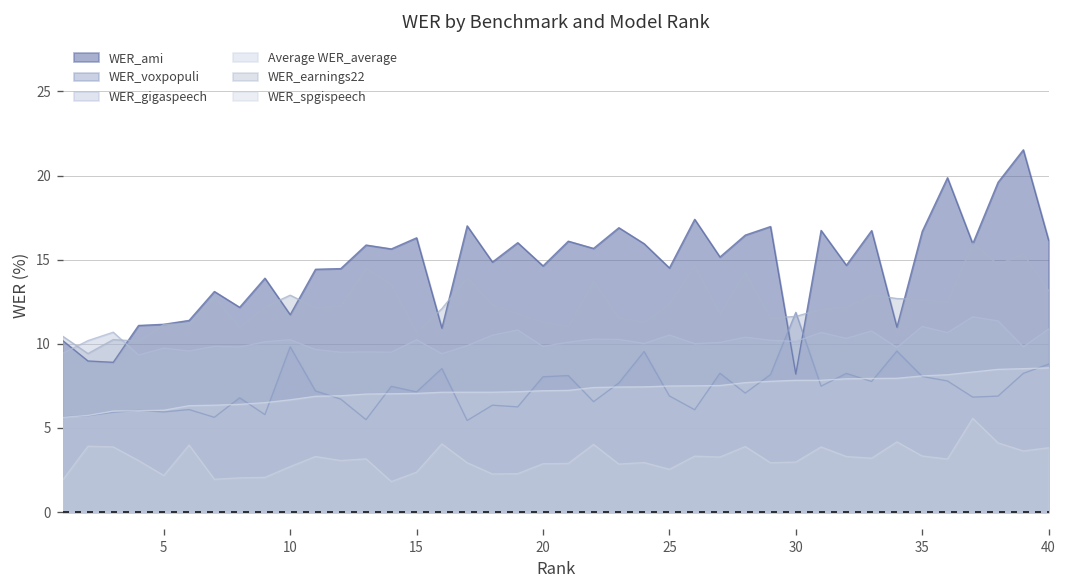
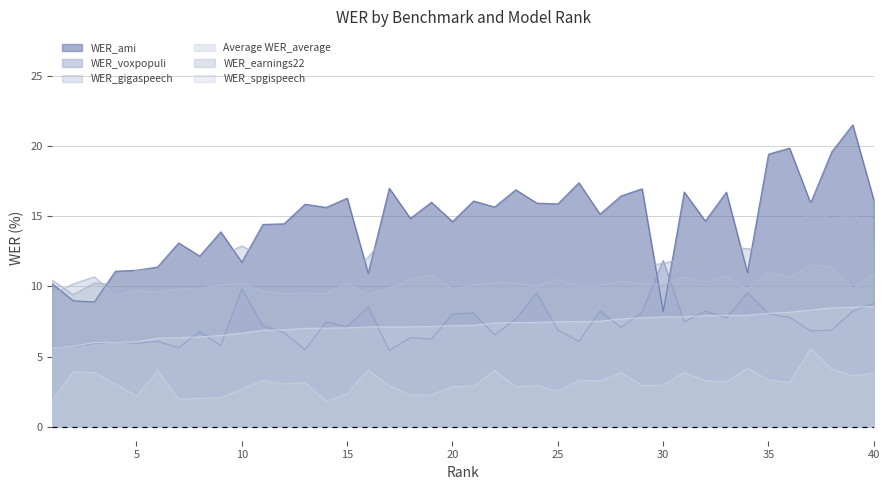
  {
    "WER_ami": {
      "10": 11.7,
      "15": 16.3,
      "20": 14.6,
-     "25": 14.5,
+     "25": 15.9,
      "30": 8.2,
-     "35": 16.7,
+     "35": 19.4,
      "40": 16.2
    }
  }
